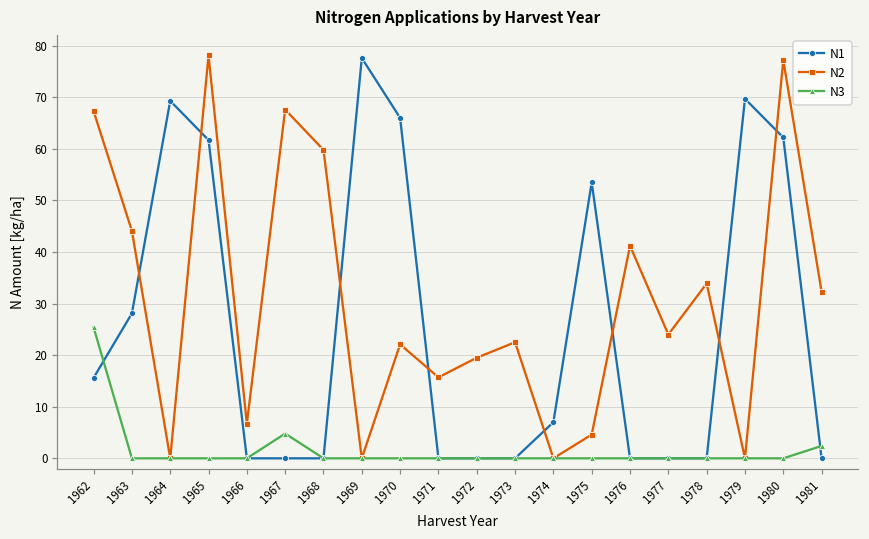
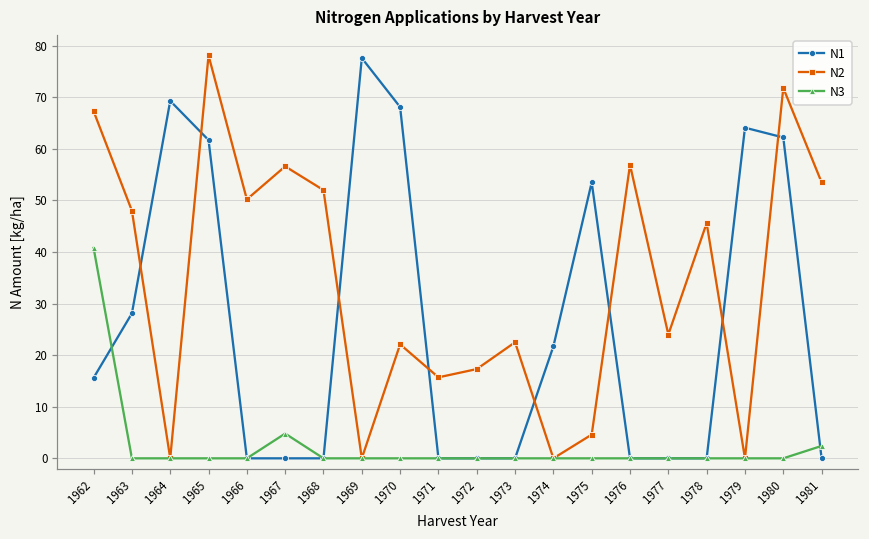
  {
    "N1": {
      "1962": 16,
      "1963": 28,
      "1964": 69,
      "1965": 62,
      "1967": 0,
      "1969": 78,
-     "1970": 66,
-     "1974": 7,
+     "1970": 68,
+     "1974": 22,
      "1975": 54,
-     "1979": 70,
+     "1979": 64,
      "1980": 62,
      "1981": 0
    },
    "N2": {
      "1962": 67,
-     "1963": 44,
+     "1963": 48,
      "1965": 78,
-     "1966": 7,
-     "1967": 68,
-     "1968": 60,
+     "1966": 50,
+     "1967": 57,
+     "1968": 52,
      "1970": 22,
      "1971": 16,
-     "1972": 20,
+     "1972": 17,
      "1973": 23,
      "1975": 5,
-     "1976": 41,
+     "1976": 57,
      "1977": 24,
-     "1978": 34,
-     "1980": 77,
-     "1981": 32
+     "1978": 46,
+     "1980": 72,
+     "1981": 54
    },
    "N3": {
-     "1962": 25,
+     "1962": 41,
      "1963": 0,
      "1965": 0,
      "1967": 5,
      "1970": 0,
      "1975": 0,
      "1980": 0,
      "1981": 2
    }
  }
